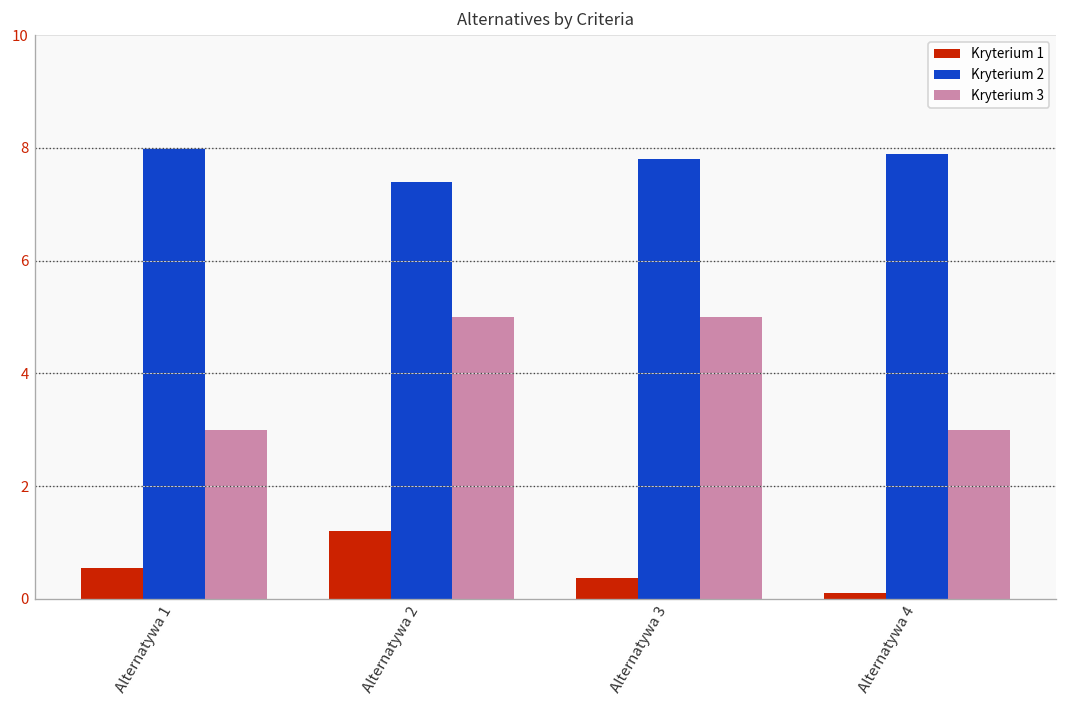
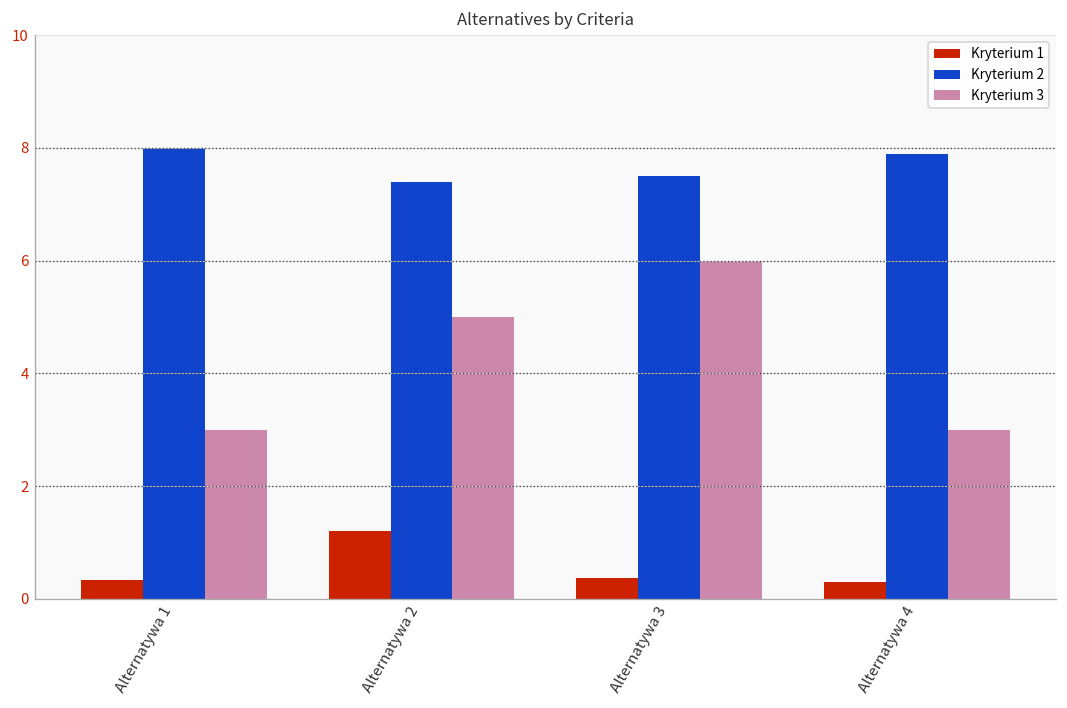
  {
    "Kryterium 1": {
-     "Alternatywa 1": 0.6,
+     "Alternatywa 1": 0.3,
      "Alternatywa 2": 1.2,
      "Alternatywa 3": 0.4,
-     "Alternatywa 4": 0.1
+     "Alternatywa 4": 0.3
    },
    "Kryterium 2": {
      "Alternatywa 1": 8.0,
      "Alternatywa 2": 7.4,
-     "Alternatywa 3": 7.8,
+     "Alternatywa 3": 7.5,
      "Alternatywa 4": 7.9
    },
    "Kryterium 3": {
      "Alternatywa 1": 3,
      "Alternatywa 2": 5,
-     "Alternatywa 3": 5,
+     "Alternatywa 3": 6,
      "Alternatywa 4": 3
    }
  }
